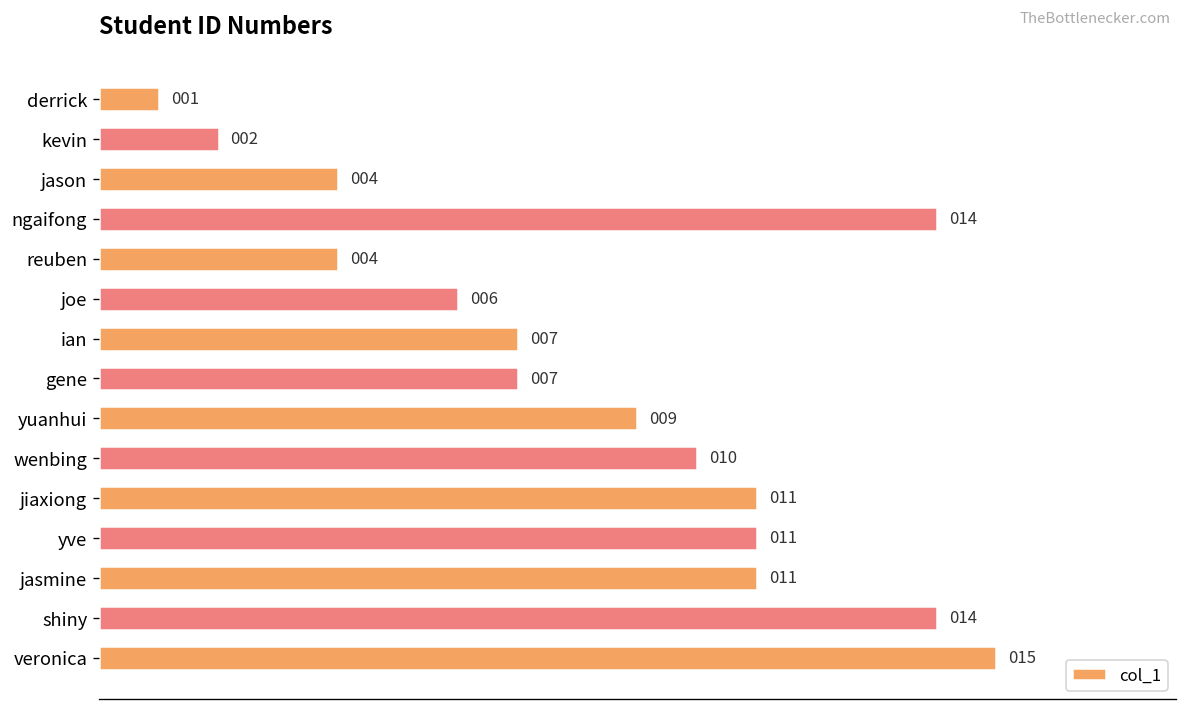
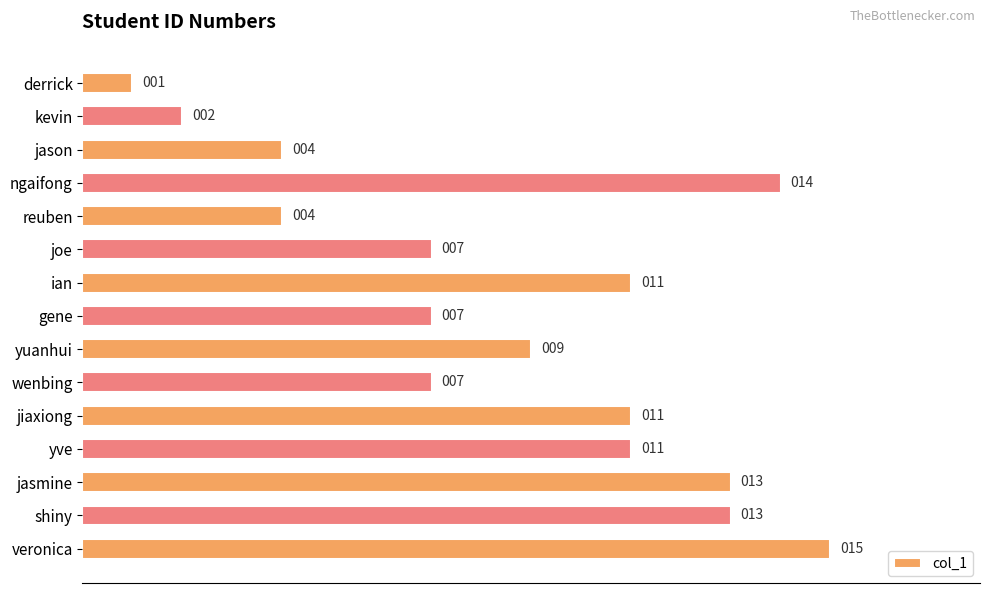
  {
    "derrick": "001",
    "kevin": "002",
    "jason": "004",
    "ngaifong": "014",
    "reuben": "004",
-   "joe": "006",
-   "ian": "007",
+   "joe": "007",
+   "ian": "011",
    "gene": "007",
    "yuanhui": "009",
-   "wenbing": "010",
+   "wenbing": "007",
    "jiaxiong": "011",
    "yve": "011",
-   "jasmine": "011",
-   "shiny": "014",
+   "jasmine": "013",
+   "shiny": "013",
    "veronica": "015"
  }
